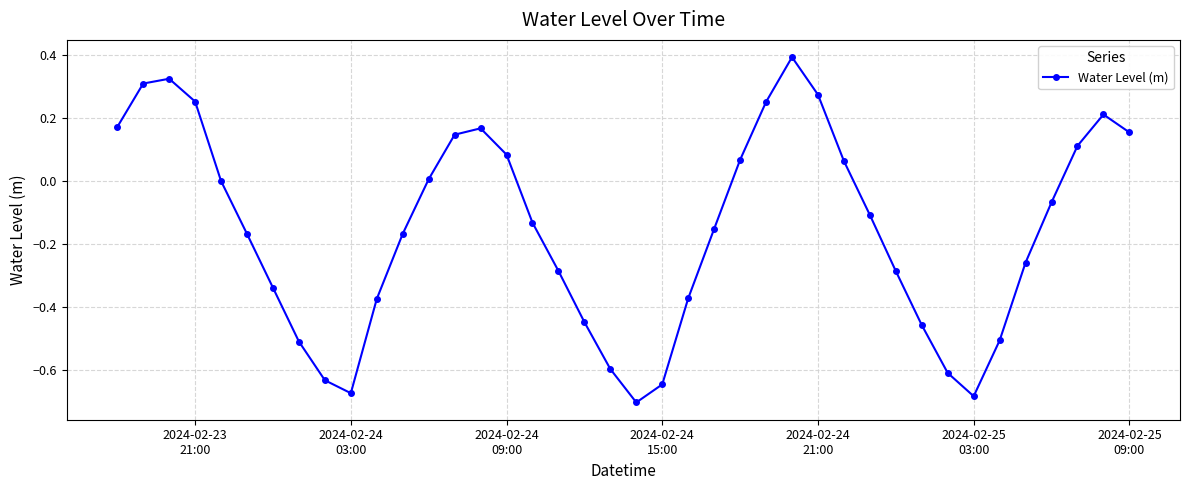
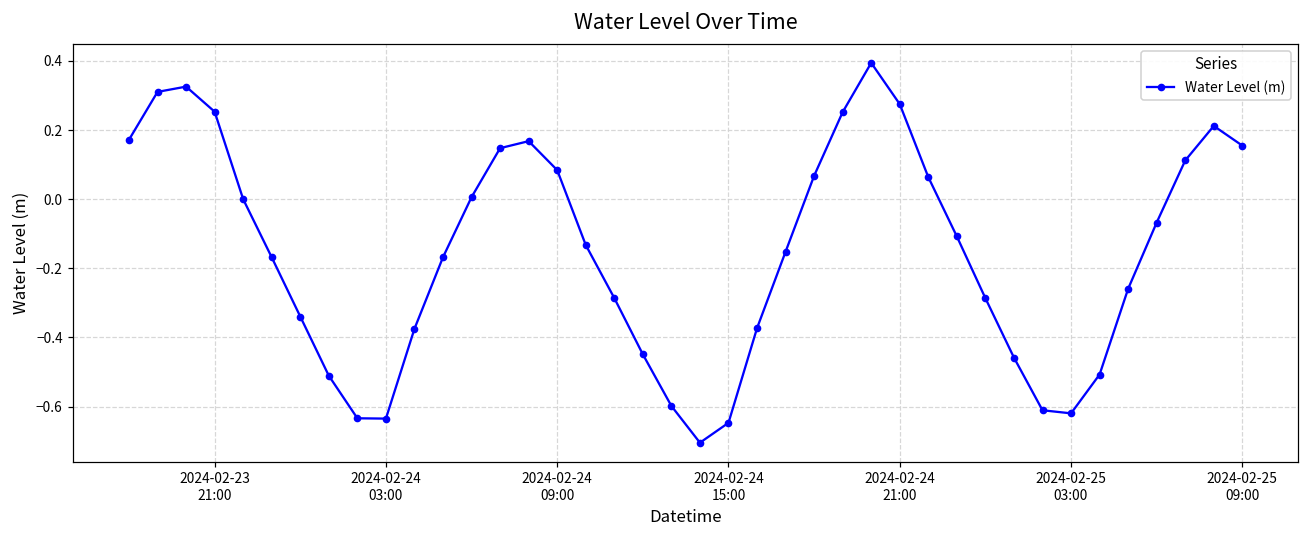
  {
    "2024-02-23 21:00": 0.25,
-   "2024-02-24 03:00": -0.68,
+   "2024-02-24 03:00": -0.63,
    "2024-02-24 09:00": 0.08,
    "2024-02-24 15:00": -0.65,
    "2024-02-24 21:00": 0.27,
-   "2024-02-25 03:00": -0.68,
+   "2024-02-25 03:00": -0.62,
    "2024-02-25 09:00": 0.15
  }
